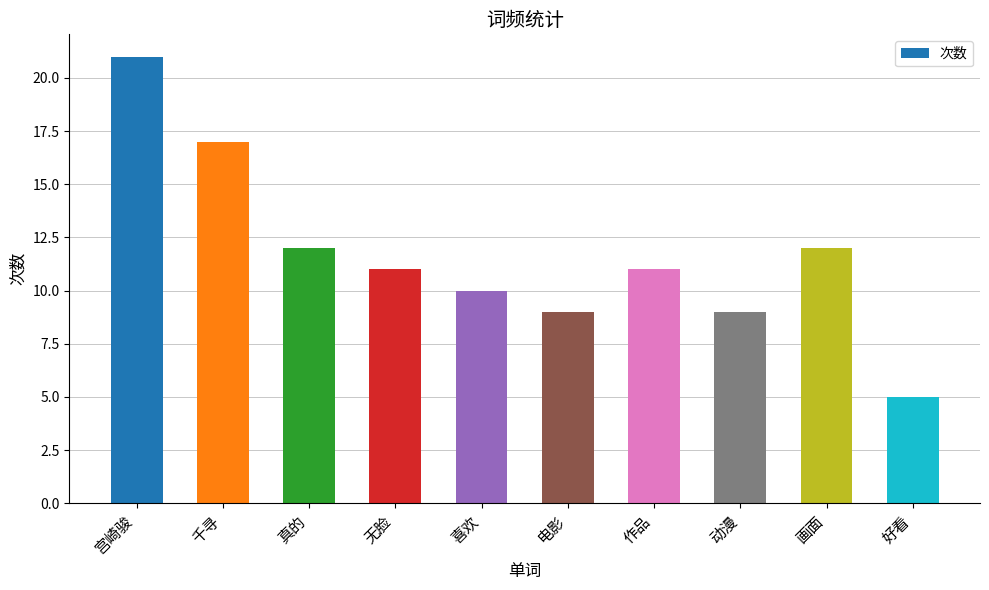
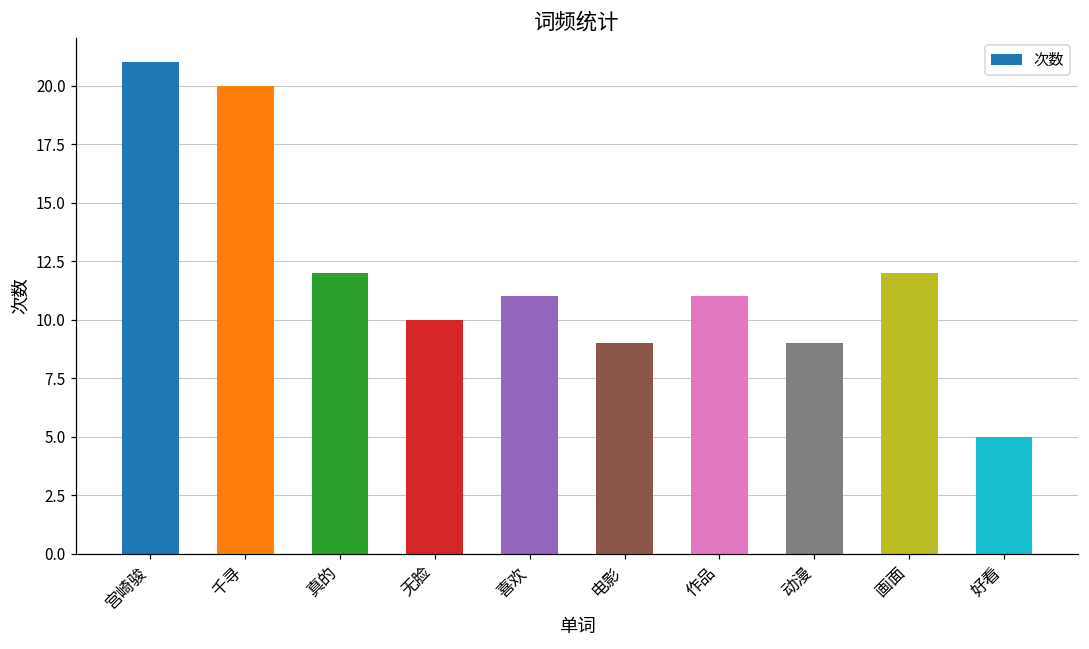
  {
    "宫崎骏": 21,
-   "千寻": 17,
+   "千寻": 20,
    "真的": 12,
-   "无脸": 11,
-   "喜欢": 10,
+   "无脸": 10,
+   "喜欢": 11,
    "电影": 9,
    "作品": 11,
    "动漫": 9,
    "画面": 12,
    "好看": 5
  }
